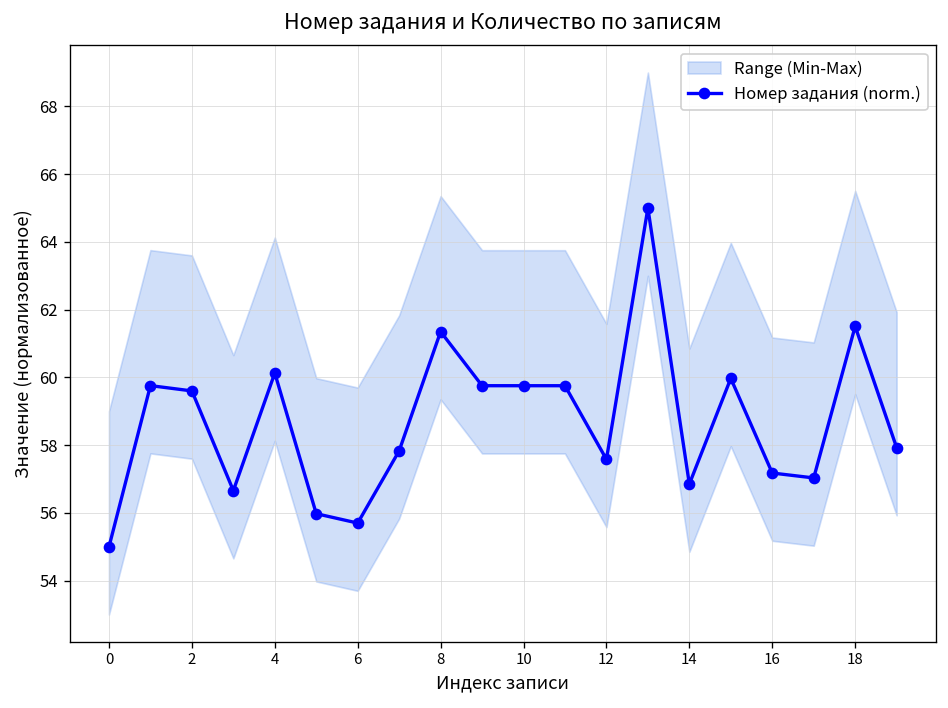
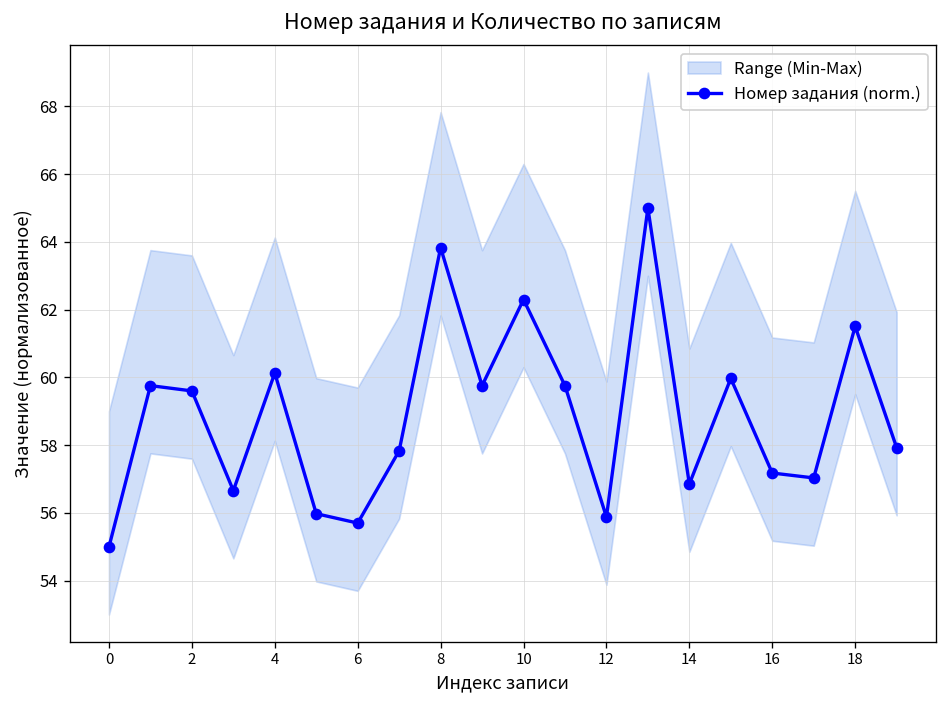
  {
    "Номер задания (norm.)": {
      "0": 55.0,
      "2": 59.6,
      "4": 60.1,
      "6": 55.7,
-     "8": 61.4,
-     "10": 59.8,
-     "12": 57.6,
+     "8": 63.8,
+     "10": 62.3,
+     "12": 55.9,
      "14": 56.9,
      "16": 57.2,
      "18": 61.5
    }
  }
